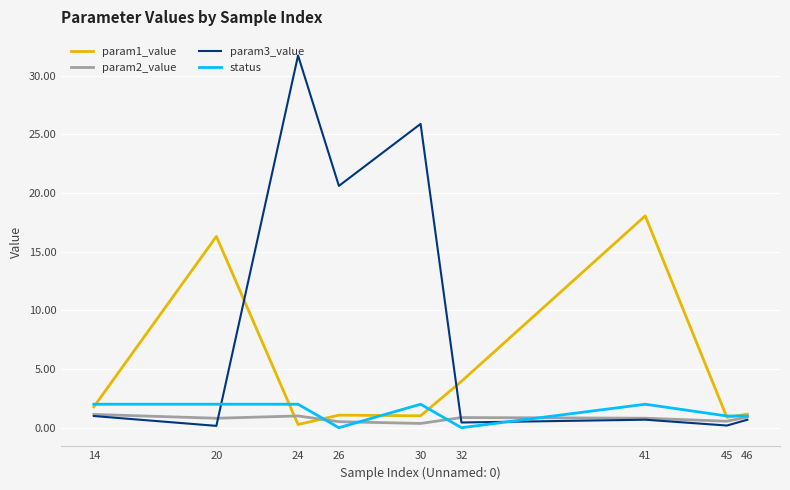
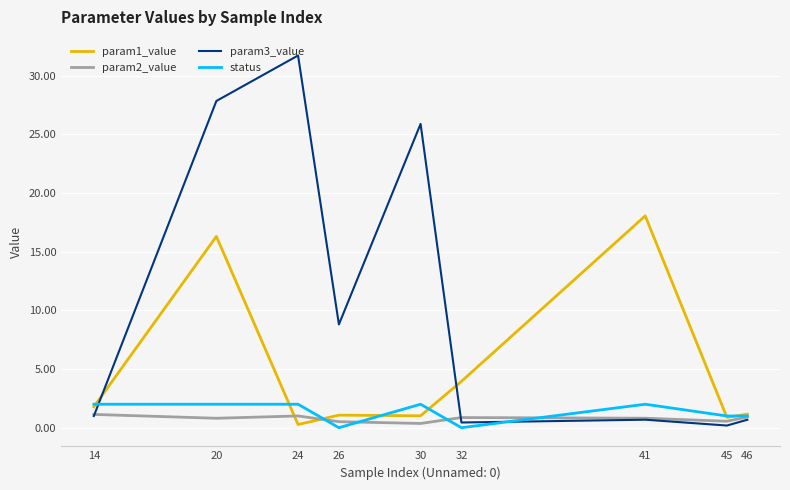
  {
    "param1_value": {
      "14": 1.8,
      "20": 16.3,
      "24": 0.3,
      "26": 1.1,
      "30": 1.0,
      "32": 3.9,
      "41": 18.0
    },
    "param2_value": {
      "20": 0.8,
      "24": 1.0,
      "26": 0.5,
      "30": 0.4,
      "32": 0.9,
      "45": 0.6
    },
    "param3_value": {
-     "20": 0.2,
+     "20": 27.8,
      "24": 31.7,
-     "26": 20.6,
+     "26": 8.8,
      "30": 25.9,
      "32": 0.4,
      "45": 0.2,
      "46": 0.7
    },
    "status": {
      "14": 2.0,
      "20": 2.0,
      "24": 2.0,
      "26": 0.0,
      "30": 2.0,
      "32": 0.0,
      "41": 2.0
    }
  }
